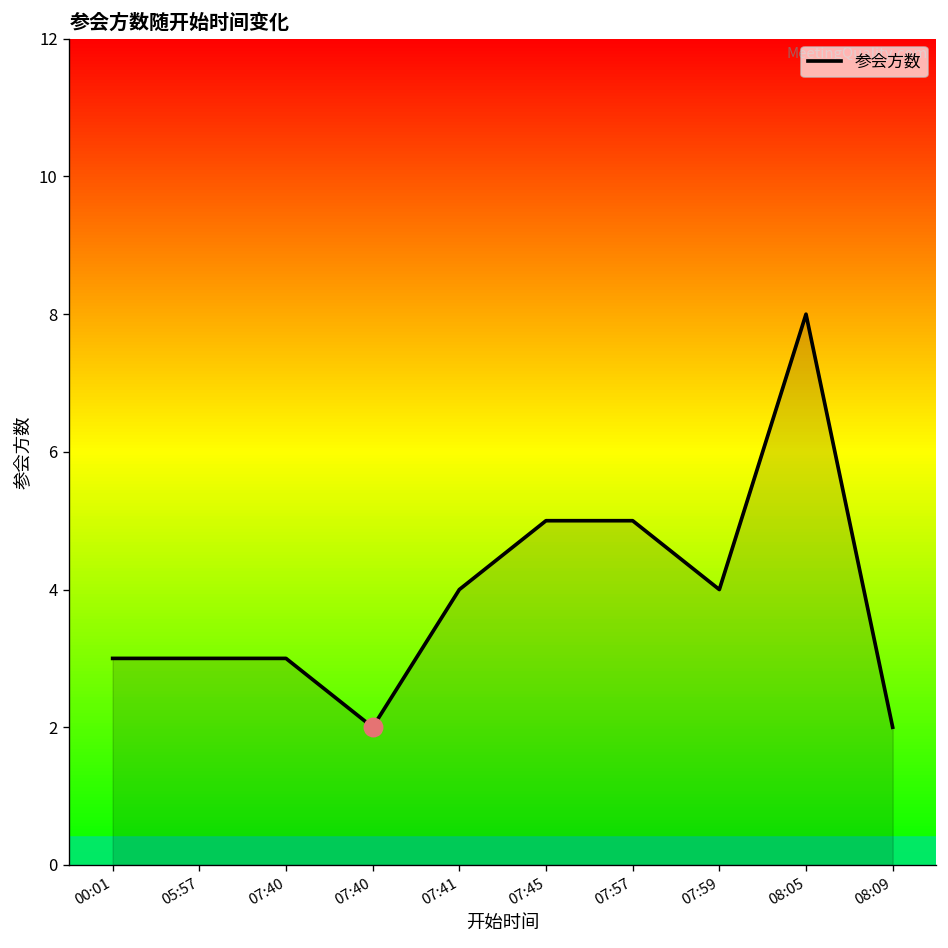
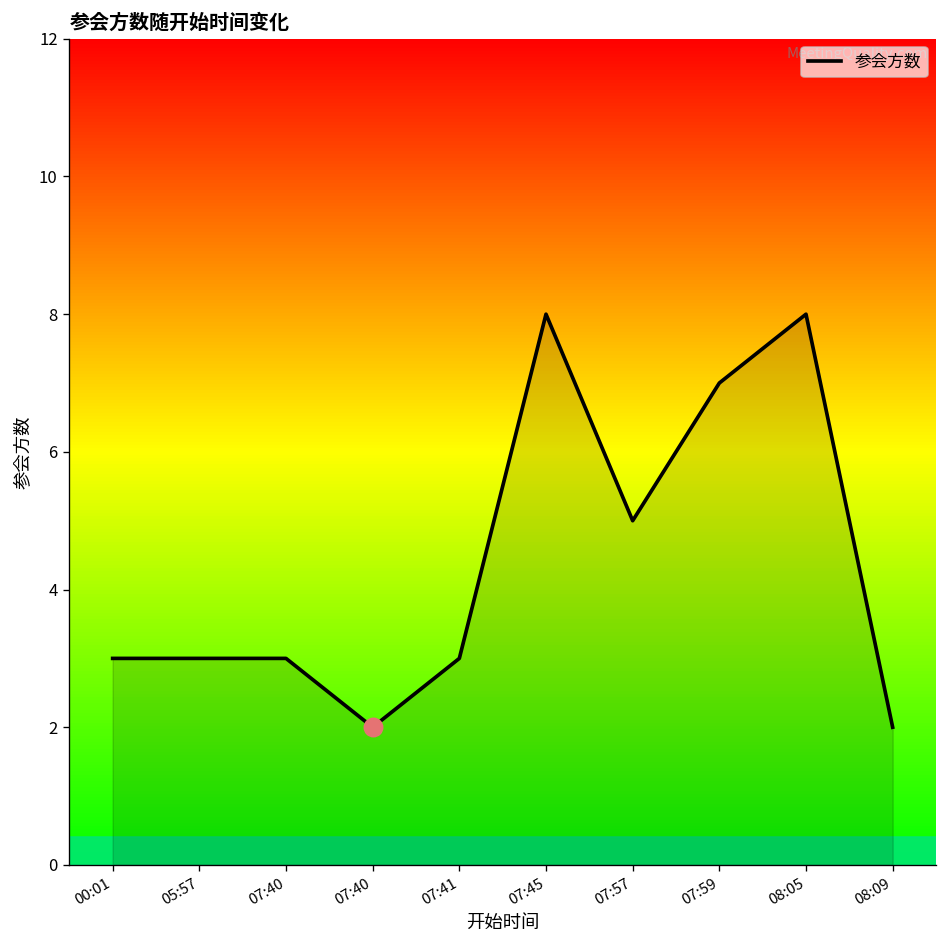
  {
    "参会方数": {
      "00:01": 3,
      "05:57": 3,
-     "07:41": 4,
-     "07:45": 5,
+     "07:41": 3,
+     "07:45": 8,
      "07:57": 5,
-     "07:59": 4,
+     "07:59": 7,
      "08:05": 8,
      "08:09": 2
    }
  }
